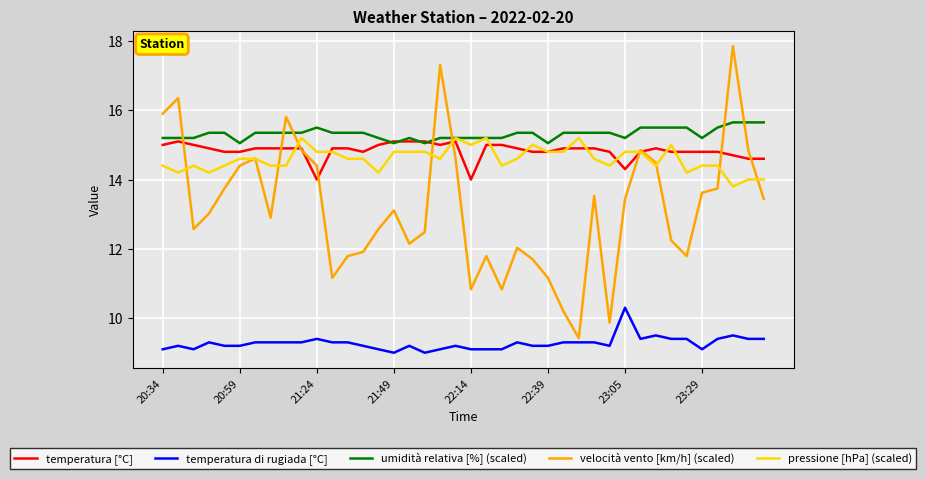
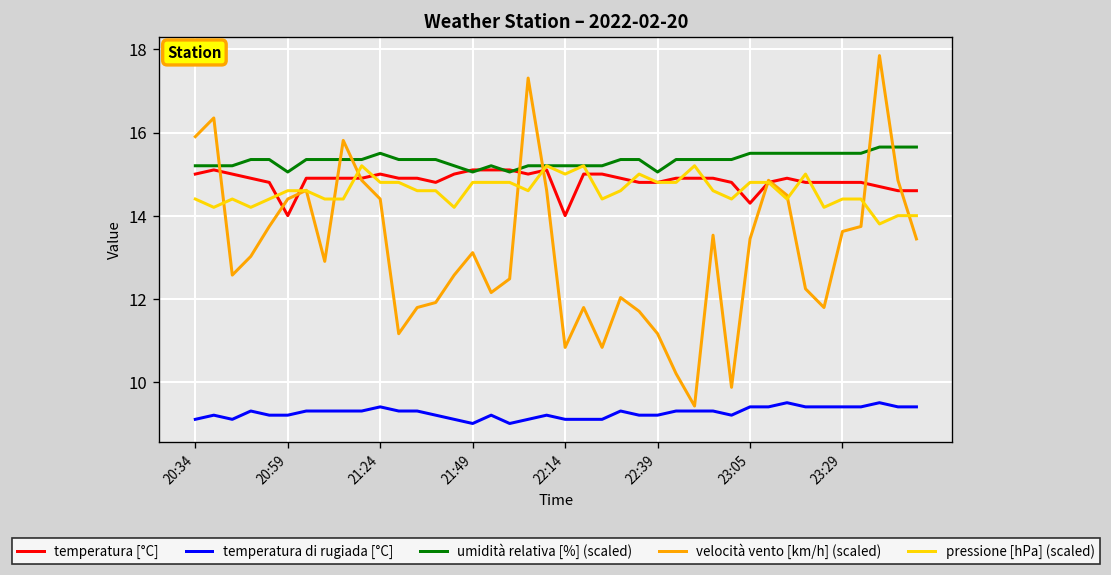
  {
    "temperatura [°C]": {
      "20:34": 15.0,
-     "20:59": 14.8,
-     "21:24": 14,
+     "20:59": 14.0,
+     "21:24": 15,
      "22:14": 14.0,
      "23:05": 14.3,
      "23:29": 14.8
    },
    "temperatura di rugiada [°C]": {
      "20:34": 9.1,
      "20:59": 9.2,
      "21:24": 9.4,
      "21:49": 9.0,
      "22:14": 9.1,
      "22:39": 9.2,
-     "23:05": 10.3,
-     "23:29": 9.1
+     "23:05": 9.4,
+     "23:29": 9.4
    },
    "umidità relativa [%] (scaled)": {
      "20:34": 15.2,
      "20:59": 15.1,
      "21:24": 15.5,
      "22:14": 15.2,
      "22:39": 15.1,
-     "23:05": 15.2,
-     "23:29": 15.2
+     "23:05": 15.5,
+     "23:29": 15.5
    }
  }
